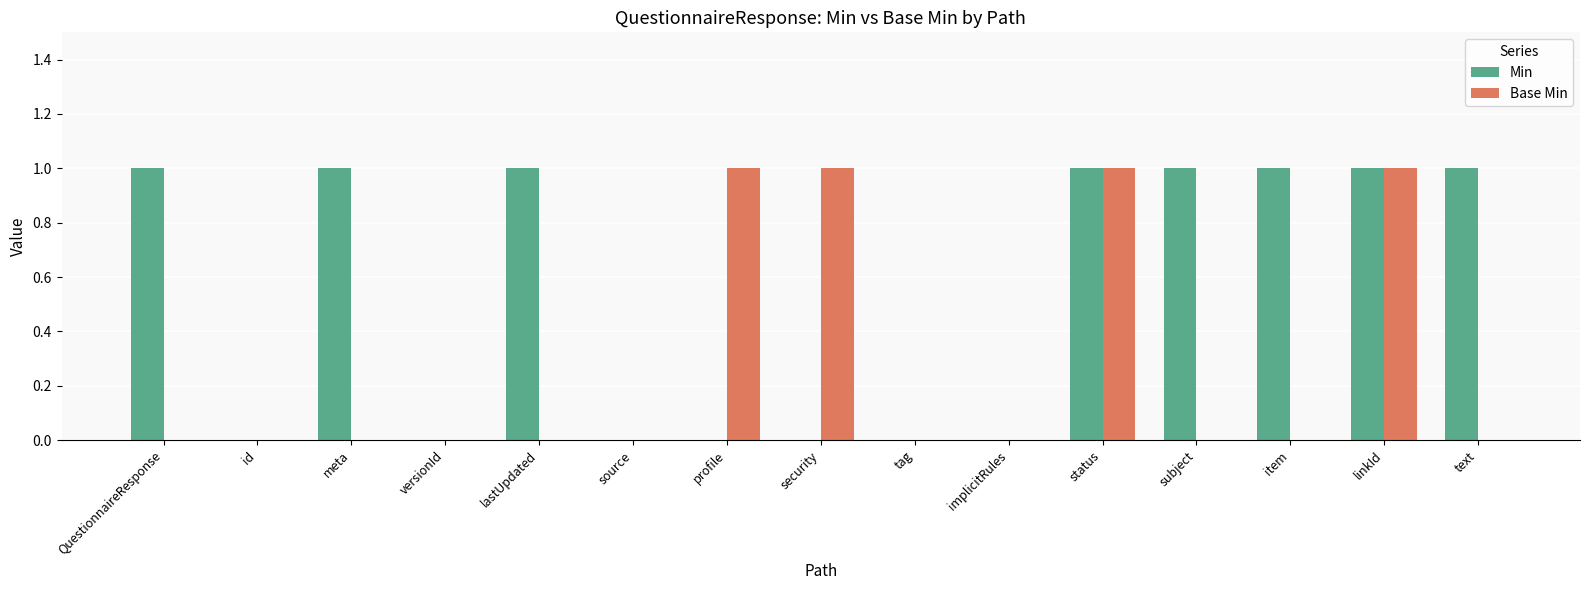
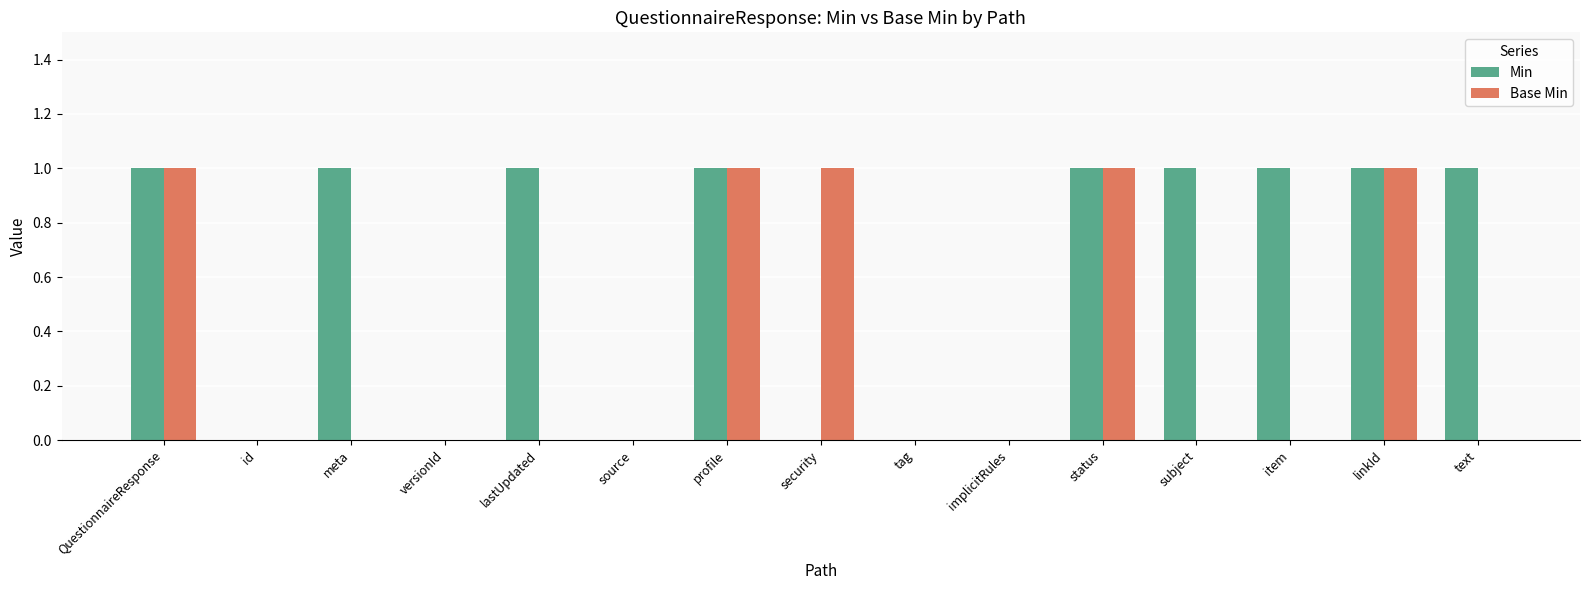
  {
    "Min": {
      "QuestionnaireResponse": 1,
      "id": 0,
      "meta": 1,
      "versionId": 0,
      "lastUpdated": 1,
      "source": 0,
-     "profile": 0,
+     "profile": 1,
      "security": 0,
      "tag": 0,
      "implicitRules": 0,
      "status": 1,
      "subject": 1,
      "item": 1,
      "linkId": 1,
      "text": 1
    },
    "Base Min": {
-     "QuestionnaireResponse": 0,
+     "QuestionnaireResponse": 1,
      "id": 0,
      "meta": 0,
      "versionId": 0,
      "lastUpdated": 0,
      "source": 0,
      "profile": 1,
      "security": 1,
      "tag": 0,
      "implicitRules": 0,
      "status": 1,
      "subject": 0,
      "item": 0,
      "linkId": 1,
      "text": 0
    }
  }
